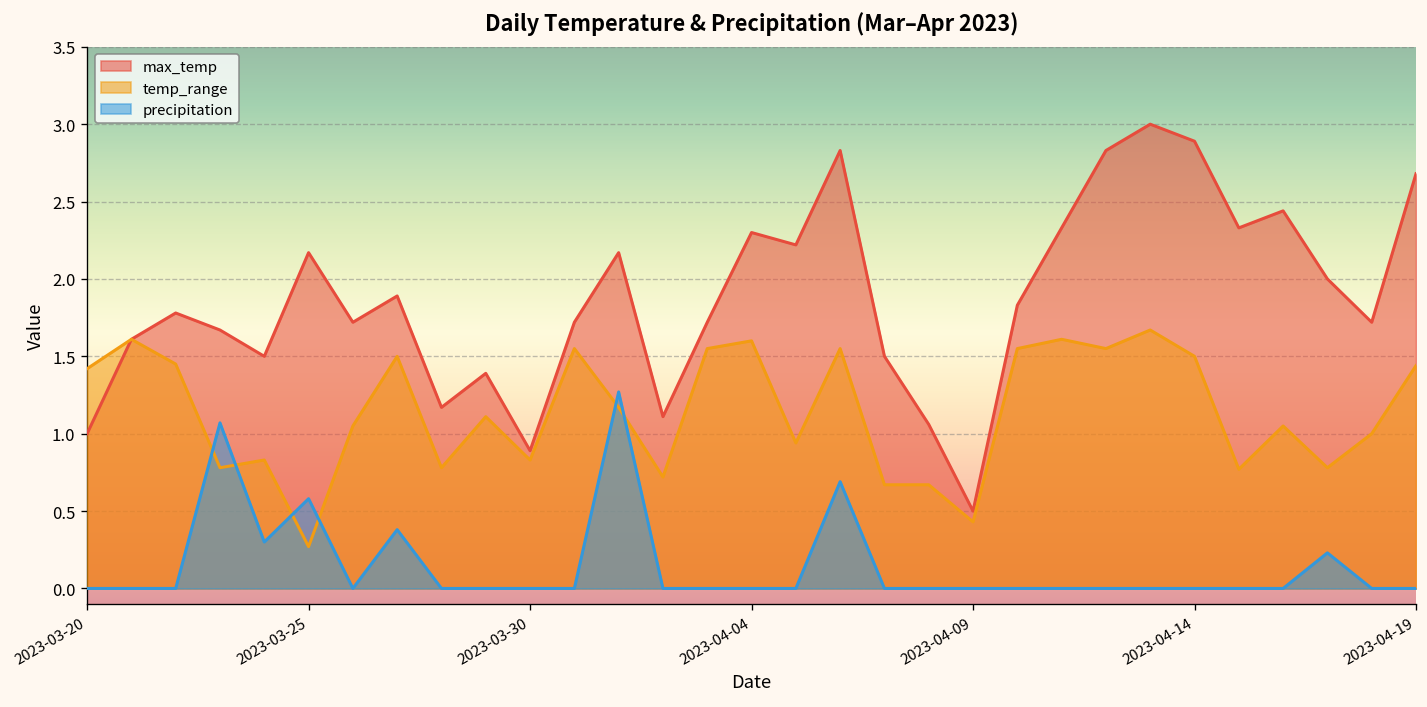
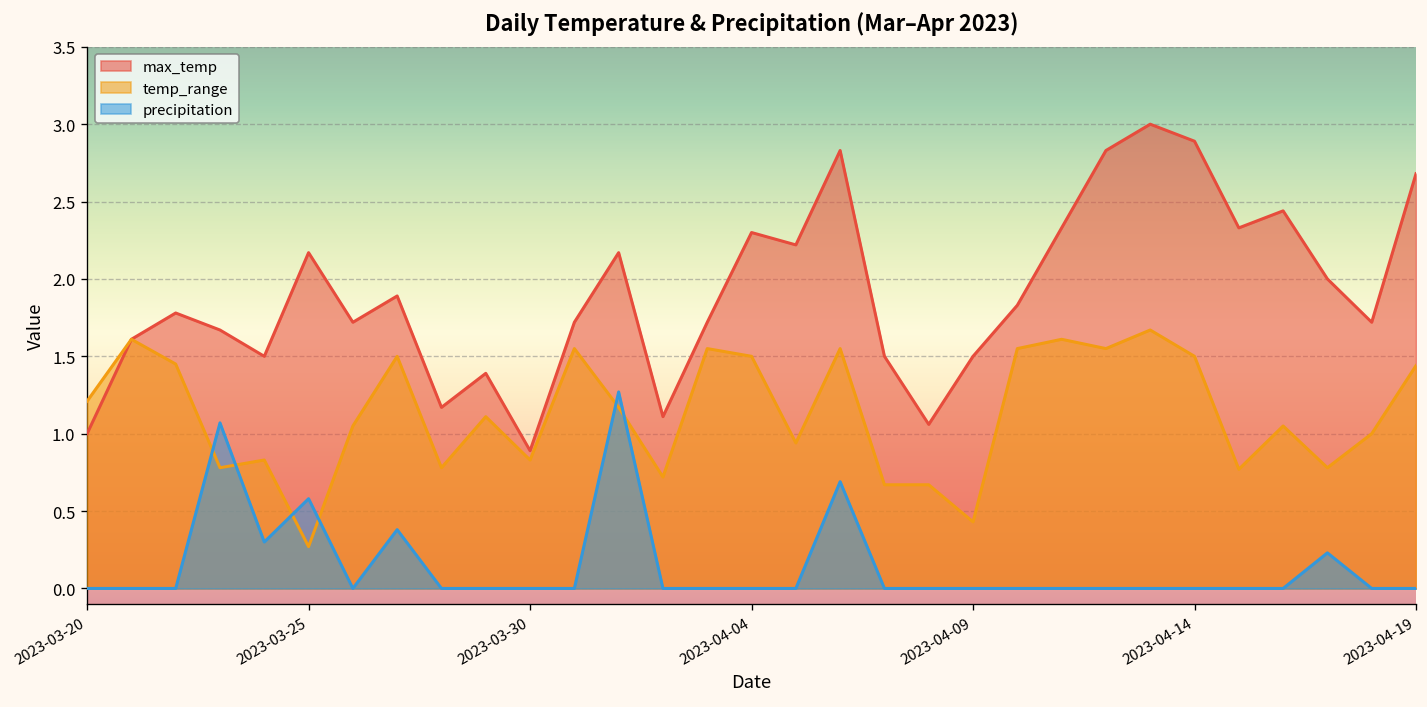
  {
    "max_temp": {
      "2023-03-20": 1.0,
      "2023-03-25": 2.17,
      "2023-03-30": 0.9,
      "2023-04-04": 2.3,
-     "2023-04-09": 0.5,
+     "2023-04-09": 1.5,
      "2023-04-14": 2.9,
      "2023-04-19": 2.68
    },
    "temp_range": {
-     "2023-03-20": 1.42,
+     "2023-03-20": 1.21,
      "2023-03-25": 0.27,
      "2023-03-30": 0.83,
-     "2023-04-04": 1.6,
+     "2023-04-04": 1.5,
      "2023-04-09": 0.43,
      "2023-04-14": 1.50,
      "2023-04-19": 1.44
    },
    "precipitation": {
      "2023-03-20": 0.00,
      "2023-03-25": 0.58,
      "2023-03-30": 0.00,
      "2023-04-04": 0.00,
      "2023-04-09": 0.00,
      "2023-04-14": 0.00,
      "2023-04-19": 0.00
    }
  }
